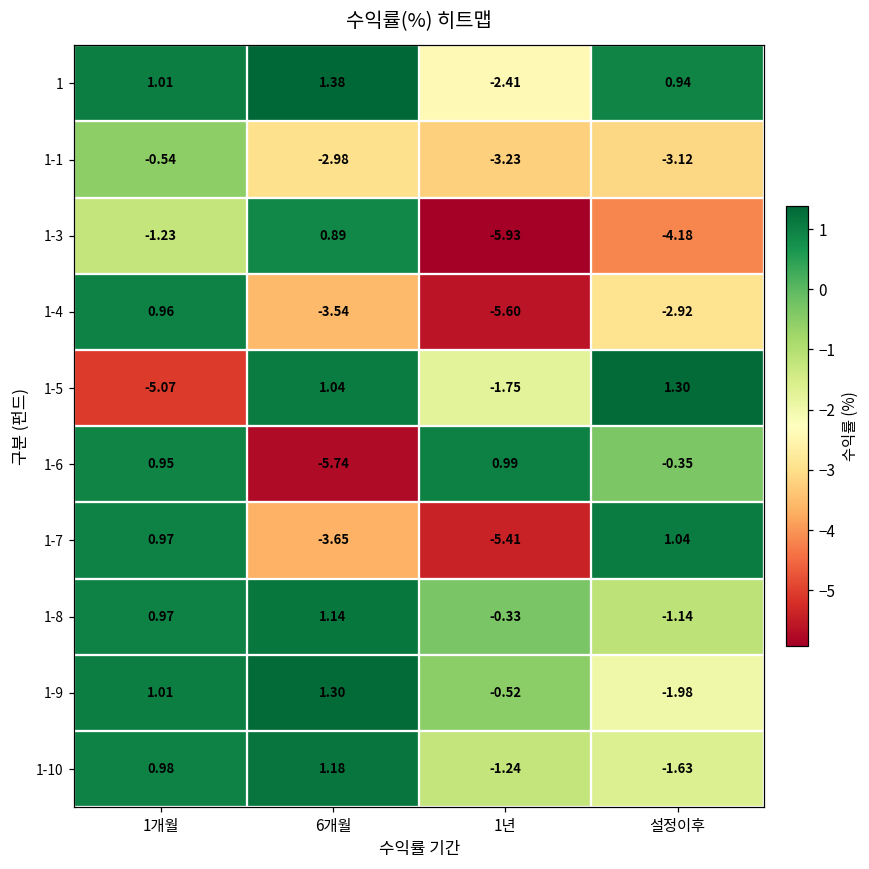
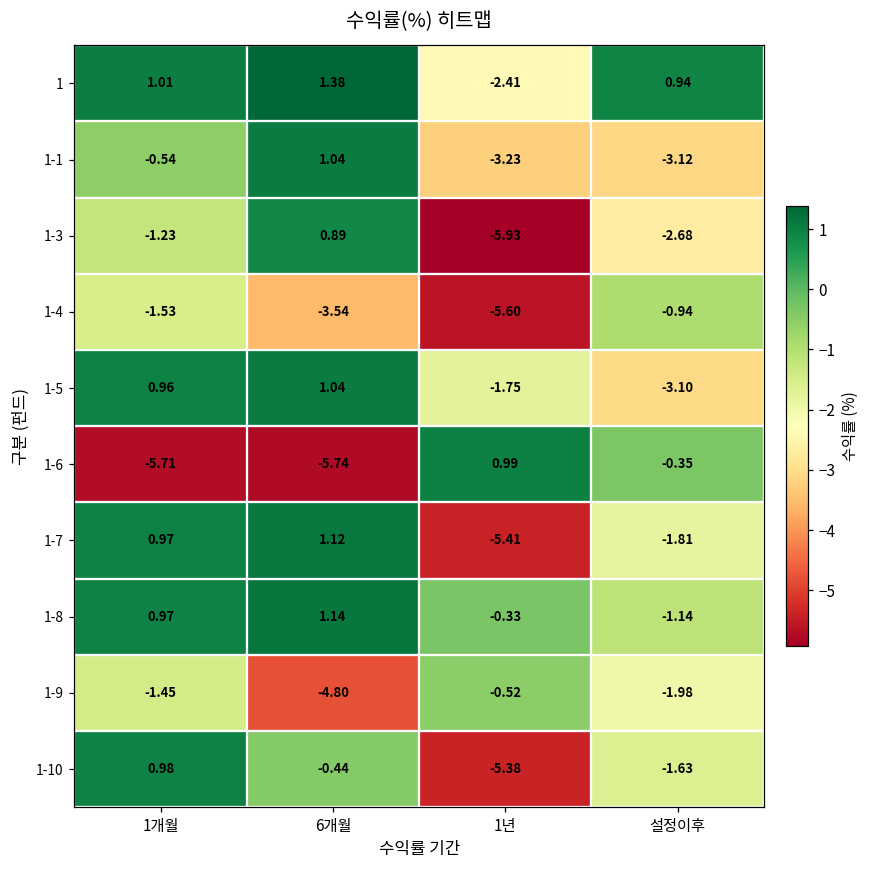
  {
    "1": {
      "1개월": 1.01,
      "6개월": 1.38,
      "1년": -2.41,
      "설정이후": 0.94
    },
    "1-1": {
      "1개월": -0.54,
-     "6개월": -2.98,
+     "6개월": 1.04,
      "1년": -3.23,
      "설정이후": -3.12
    },
    "1-3": {
      "1개월": -1.23,
      "6개월": 0.89,
      "1년": -5.93,
-     "설정이후": -4.18
+     "설정이후": -2.68
    },
    "1-4": {
-     "1개월": 0.96,
+     "1개월": -1.53,
      "6개월": -3.54,
      "1년": -5.60,
-     "설정이후": -2.92
+     "설정이후": -0.94
    },
    "1-5": {
-     "1개월": -5.07,
+     "1개월": 0.96,
      "6개월": 1.04,
      "1년": -1.75,
-     "설정이후": 1.30
+     "설정이후": -3.10
    },
    "1-6": {
-     "1개월": 0.95,
+     "1개월": -5.71,
      "6개월": -5.74,
      "1년": 0.99,
      "설정이후": -0.35
    },
    "1-7": {
      "1개월": 0.97,
-     "6개월": -3.65,
+     "6개월": 1.12,
      "1년": -5.41,
-     "설정이후": 1.04
+     "설정이후": -1.81
    },
    "1-8": {
      "1개월": 0.97,
      "6개월": 1.14,
      "1년": -0.33,
      "설정이후": -1.14
    },
    "1-9": {
-     "1개월": 1.01,
-     "6개월": 1.30,
+     "1개월": -1.45,
+     "6개월": -4.80,
      "1년": -0.52,
      "설정이후": -1.98
    },
    "1-10": {
      "1개월": 0.98,
-     "6개월": 1.18,
-     "1년": -1.24,
+     "6개월": -0.44,
+     "1년": -5.38,
      "설정이후": -1.63
    }
  }
